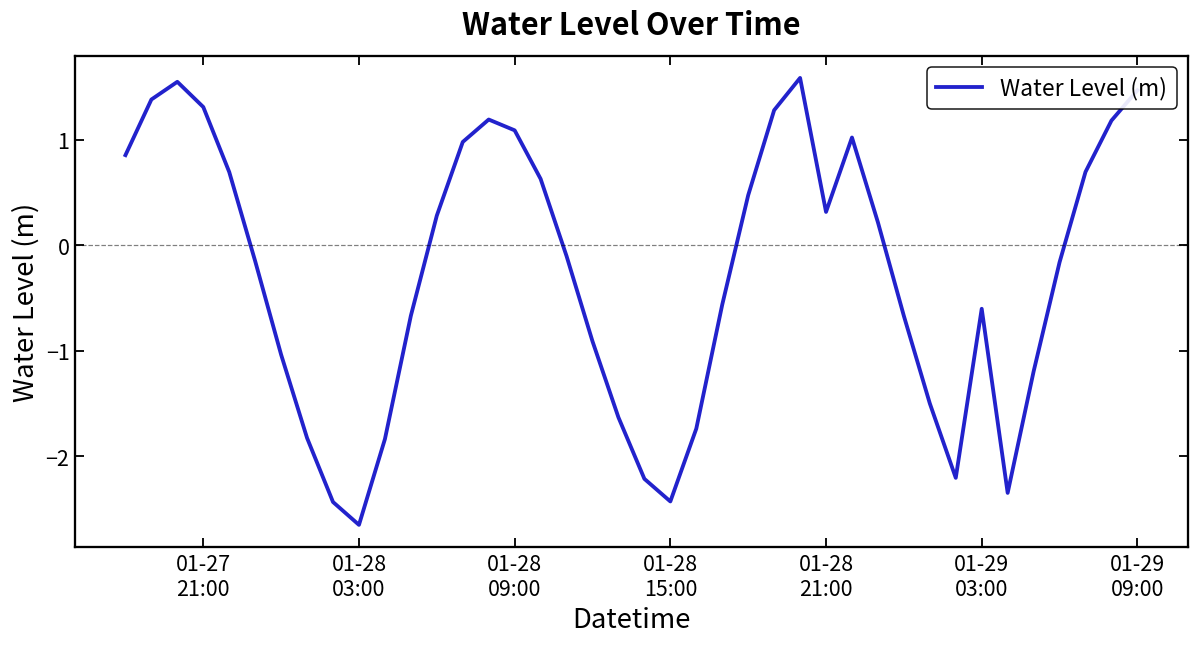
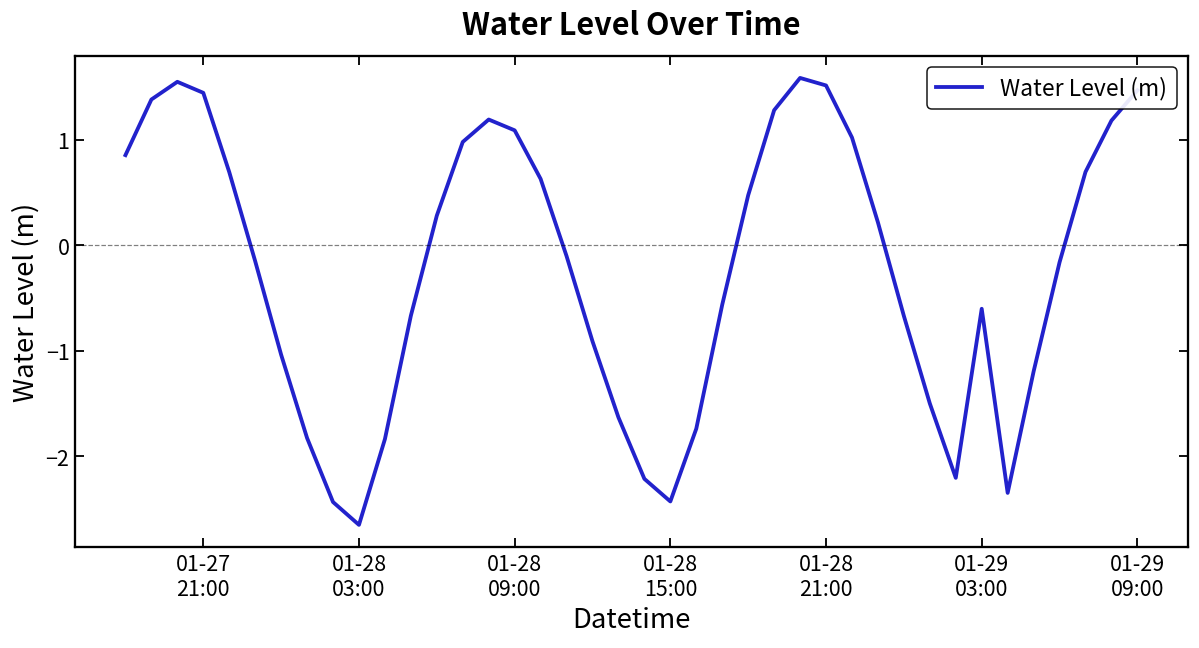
  {
-   "01-27 21:00": 1.3,
+   "01-27 21:00": 1.4,
    "01-28 03:00": -2.6,
    "01-28 09:00": 1.1,
    "01-28 15:00": -2.4,
-   "01-28 21:00": 0.3,
+   "01-28 21:00": 1.5,
    "01-29 03:00": -0.6
  }
